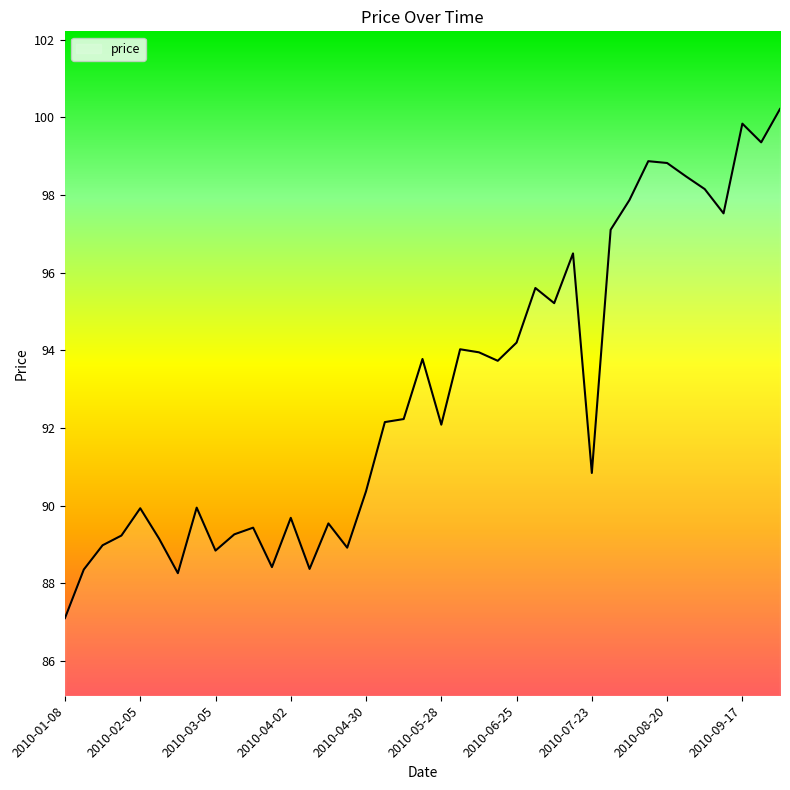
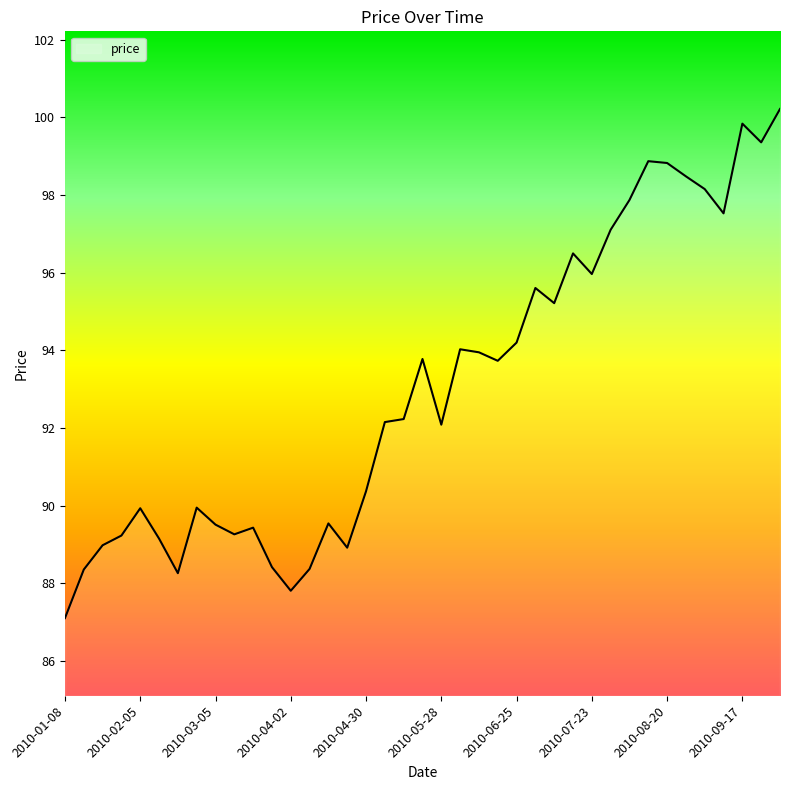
  {
    "2010-01-08": 87.1,
    "2010-02-05": 89.9,
-   "2010-03-05": 88.8,
-   "2010-04-02": 89.7,
+   "2010-03-05": 89.5,
+   "2010-04-02": 87.8,
    "2010-04-30": 90.4,
    "2010-05-28": 92.1,
    "2010-06-25": 94.2,
-   "2010-07-23": 90.8,
+   "2010-07-23": 96.0,
    "2010-08-20": 98.8,
    "2010-09-17": 99.8
  }
